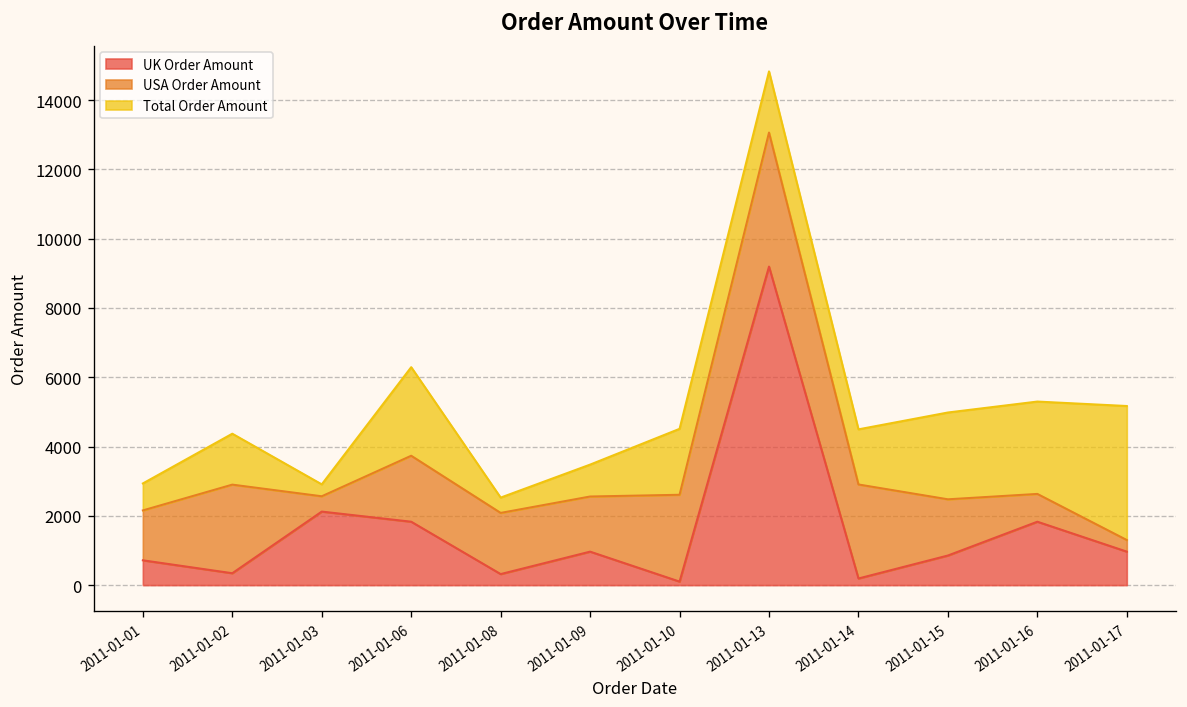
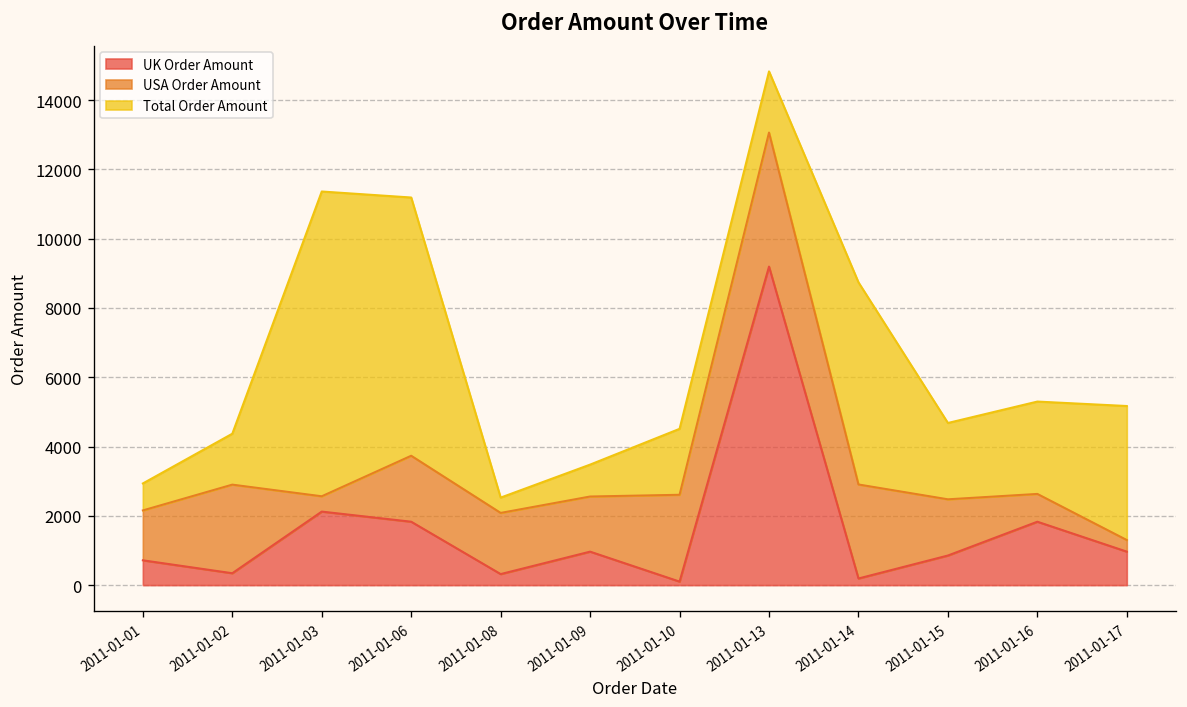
  {
    "Total Order Amount": {
      "2011-01-01": 800,
      "2011-01-02": 1500,
-     "2011-01-03": 300,
-     "2011-01-06": 2600,
+     "2011-01-03": 8800,
+     "2011-01-06": 7500,
      "2011-01-08": 400,
      "2011-01-09": 900,
      "2011-01-10": 1900,
      "2011-01-13": 1800,
-     "2011-01-14": 1600,
-     "2011-01-15": 2500,
+     "2011-01-14": 5800,
+     "2011-01-15": 2200,
      "2011-01-16": 2700,
      "2011-01-17": 3900
    }
  }
